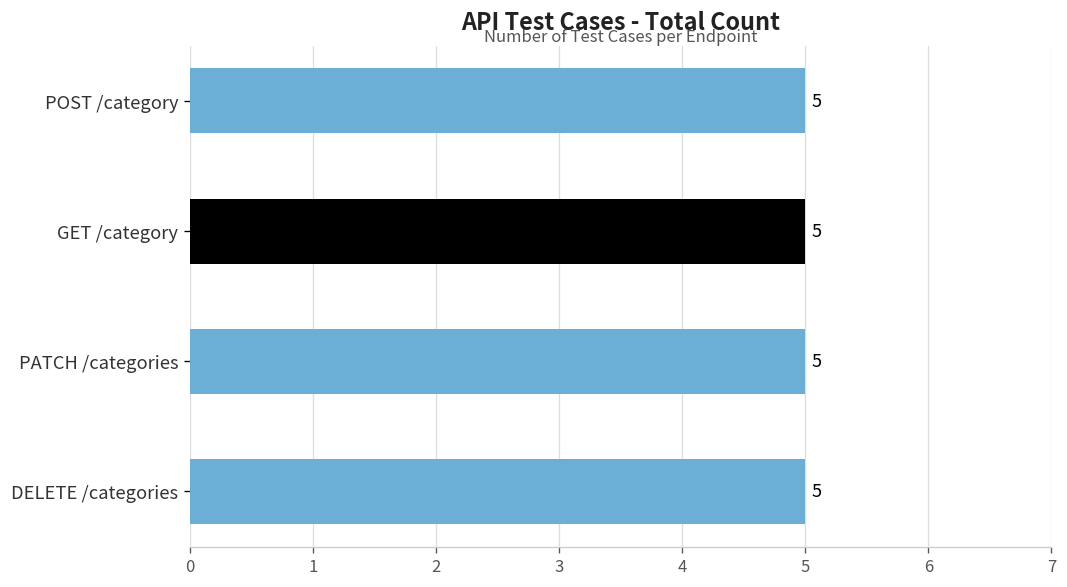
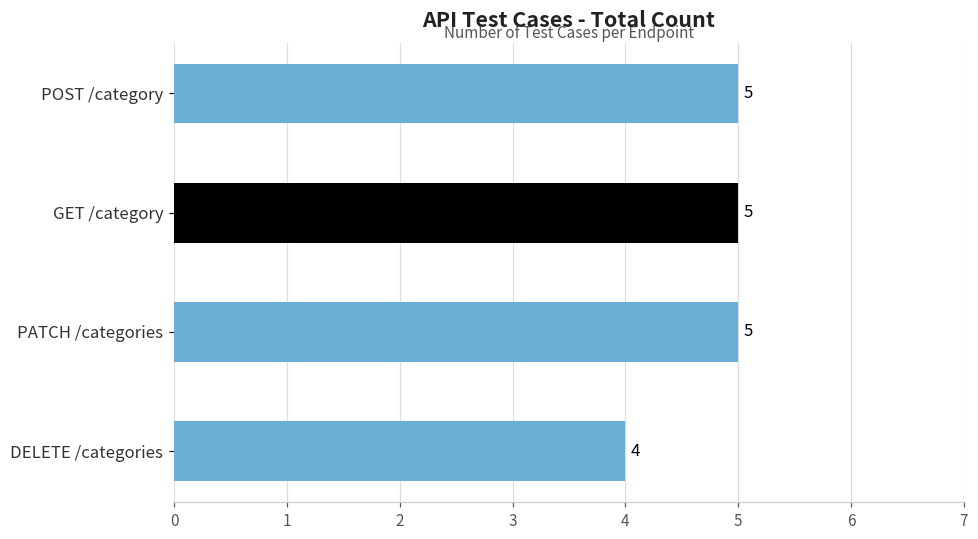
  {
    "POST /category": 5,
    "GET /category": 5,
    "PATCH /categories": 5,
-   "DELETE /categories": 5
+   "DELETE /categories": 4
  }
